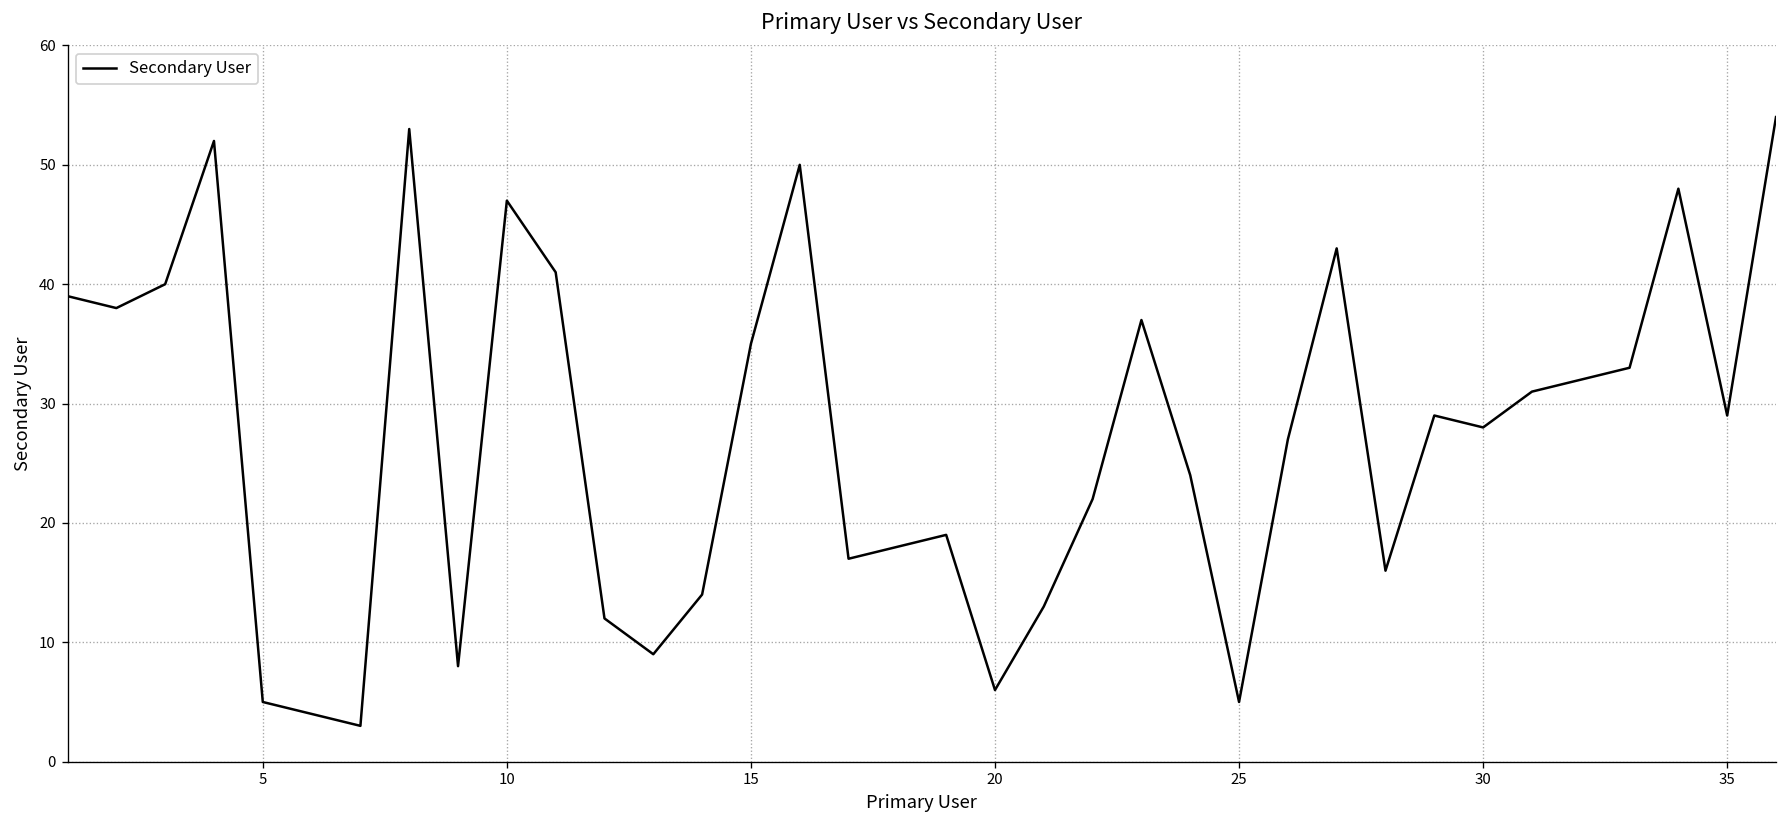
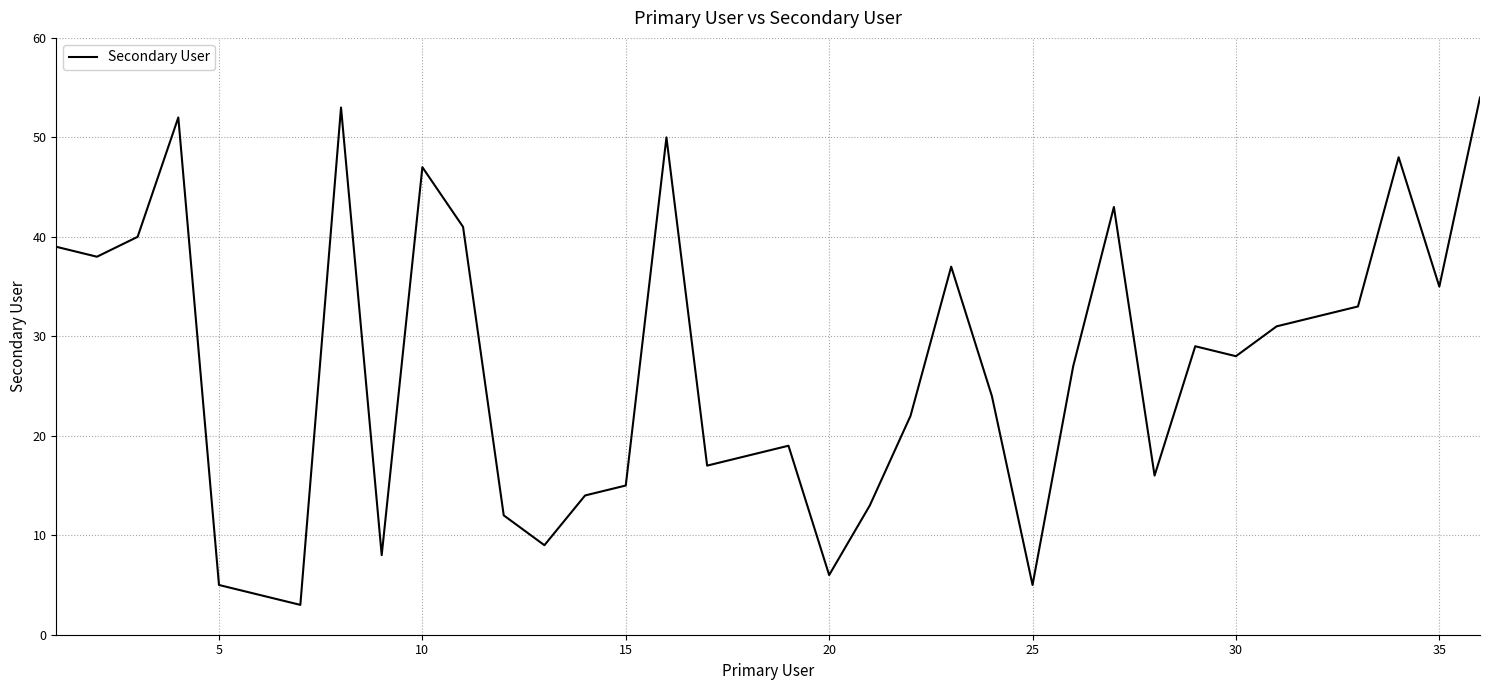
  {
    "5": 5,
    "10": 47,
-   "15": 35,
+   "15": 15,
    "20": 6,
    "25": 5,
    "30": 28,
-   "35": 29
+   "35": 35
  }
